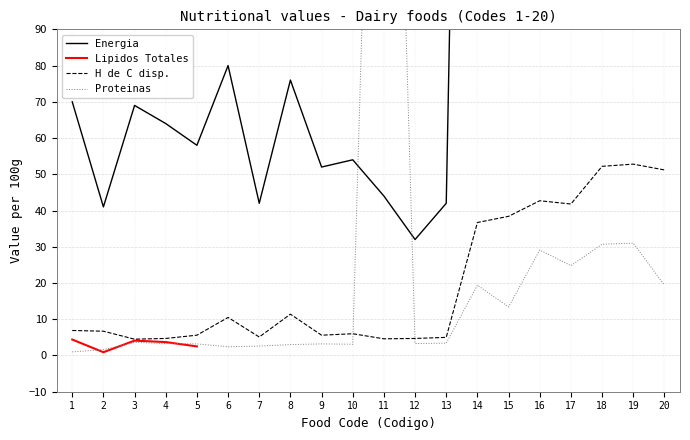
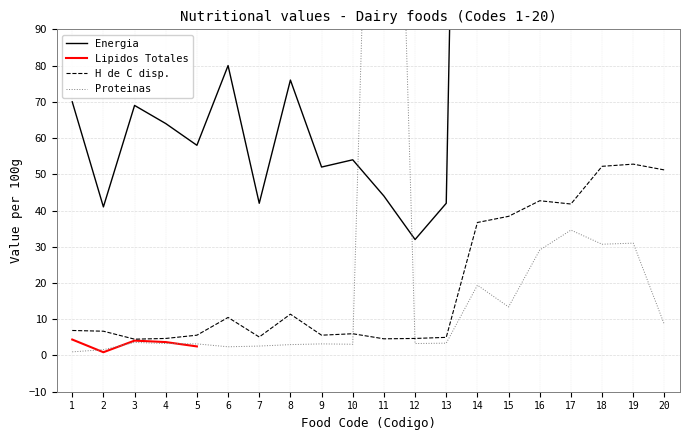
  {
    "Lipidos Totales": {
      "1": 4
    },
    "Proteinas": {
      "1": 1,
      "6": 2,
      "7": 3,
      "8": 3,
      "9": 3,
      "10": 3,
      "12": 3,
      "13": 3,
      "14": 19,
      "15": 13,
      "16": 29,
-     "17": 25,
+     "17": 35,
      "18": 31,
      "19": 31,
-     "20": 19
+     "20": 9
    }
  }
